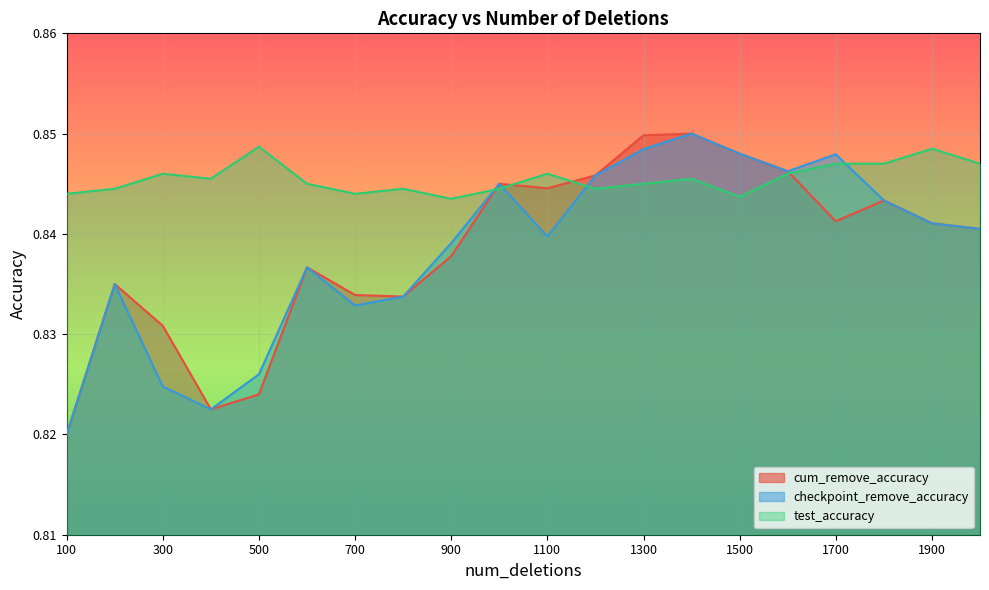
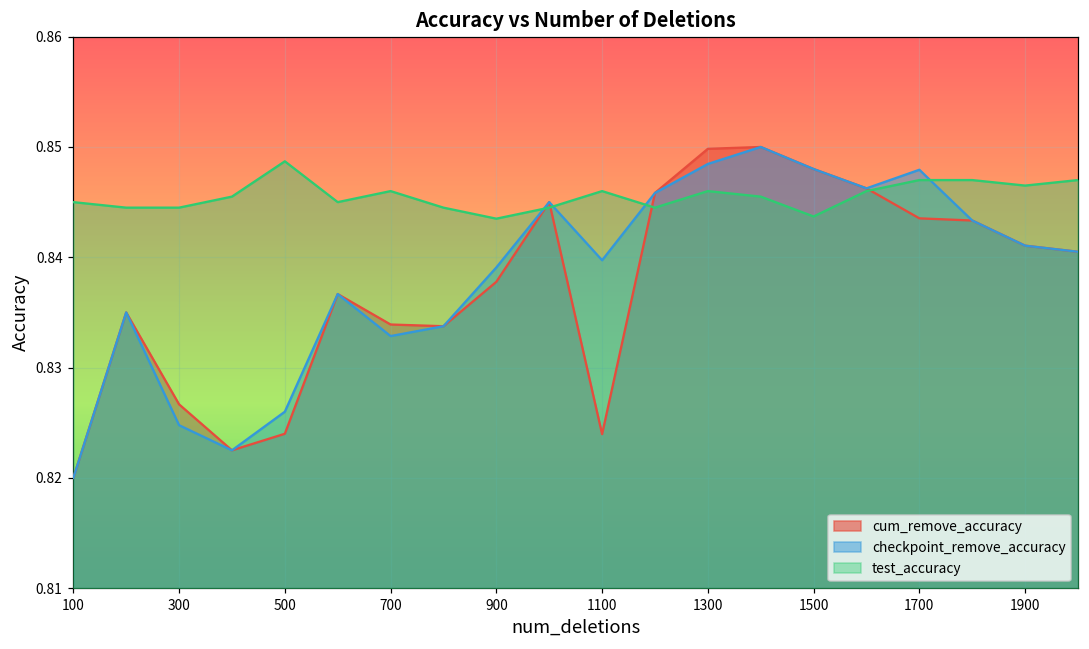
  {
    "cum_remove_accuracy": {
-     "300": 0.8308,
+     "300": 0.8267,
      "500": 0.8240,
      "700": 0.8339,
      "900": 0.8378,
-     "1100": 0.8445,
+     "1100": 0.8240,
      "1300": 0.8498,
-     "1700": 0.8413
+     "1700": 0.8435
    },
    "checkpoint_remove_accuracy": {
      "300": 0.8248,
      "500": 0.8260,
      "700": 0.8329,
      "900": 0.8391,
      "1100": 0.8397,
      "1300": 0.8485,
      "1700": 0.8479
    },
    "test_accuracy": {
-     "100": 0.844,
-     "300": 0.8460,
+     "100": 0.845,
+     "300": 0.8445,
      "500": 0.8487,
-     "700": 0.844,
+     "700": 0.846,
      "900": 0.8435,
      "1100": 0.8460,
-     "1300": 0.845,
+     "1300": 0.846,
      "1500": 0.8437,
      "1700": 0.8470,
-     "1900": 0.8485
+     "1900": 0.8465
    }
  }
